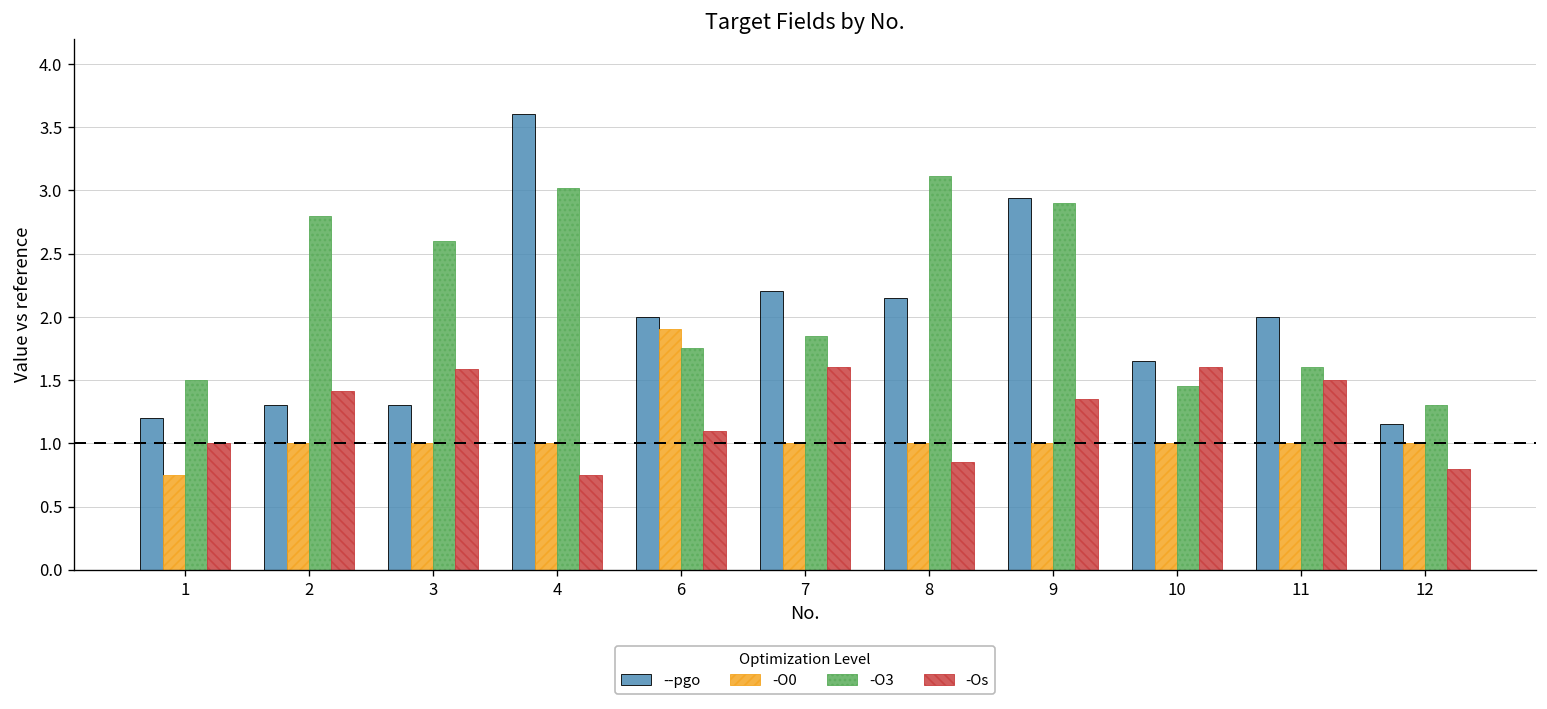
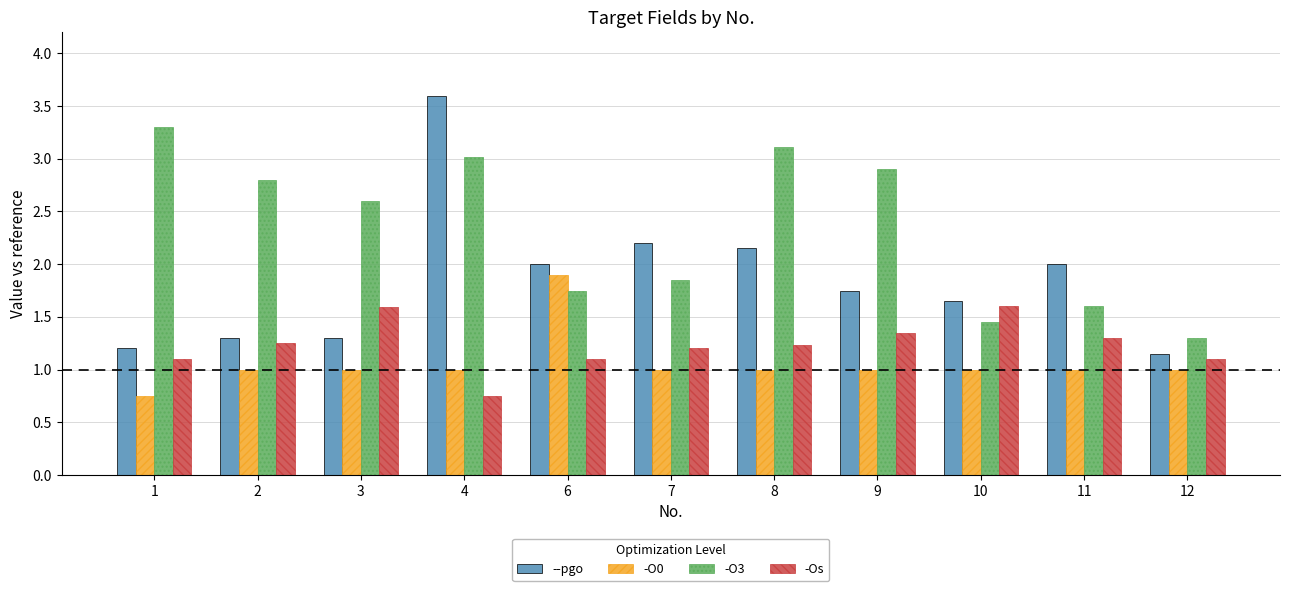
  {
    "--pgo": {
      "1": 1.20,
      "2": 1.30,
      "3": 1.30,
      "4": 3.60,
      "6": 2.00,
      "7": 2.20,
      "8": 2.15,
-     "9": 2.94,
+     "9": 1.75,
      "10": 1.65,
      "11": 2.00,
      "12": 1.15
    },
    "-O0": {
      "1": 0.75,
      "2": 1.00,
      "3": 1.00,
      "4": 1.00,
      "6": 1.90,
      "7": 1.00,
      "8": 1.00,
      "9": 1.00,
      "10": 1.00,
      "11": 1.00,
      "12": 1.00
    },
    "-O3": {
-     "1": 1.5,
+     "1": 3.3,
      "2": 2.8,
      "3": 2.6,
      "4": 3.0,
      "6": 1.75,
      "7": 1.85,
      "8": 3.1,
      "9": 2.9,
      "10": 1.45,
      "11": 1.6,
      "12": 1.3
    },
    "-Os": {
-     "1": 1.0,
-     "2": 1.41,
+     "1": 1.1,
+     "2": 1.25,
      "3": 1.59,
      "4": 0.75,
      "6": 1.10,
-     "7": 1.6,
-     "8": 0.85,
+     "7": 1.2,
+     "8": 1.23,
      "9": 1.35,
      "10": 1.60,
-     "11": 1.5,
-     "12": 0.8
+     "11": 1.3,
+     "12": 1.1
    }
  }
